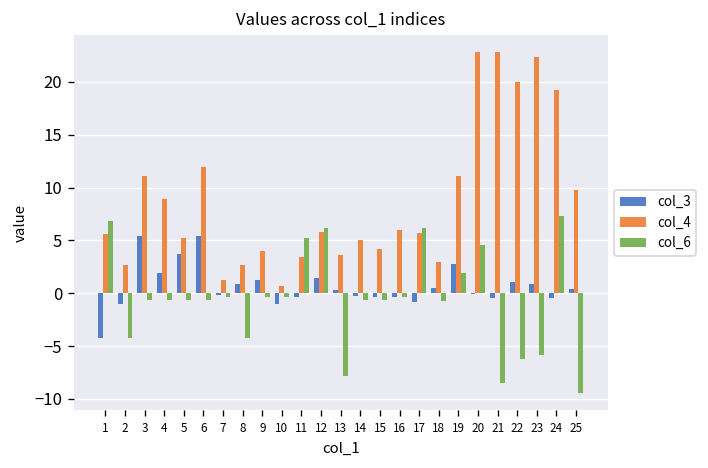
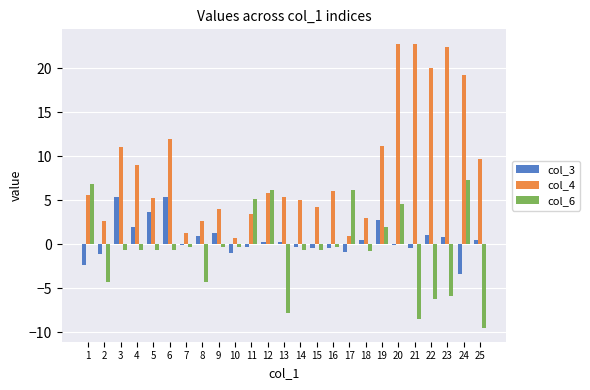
  {
    "col_3": {
-     "1": -4,
+     "1": -2,
      "2": -1,
      "3": 5,
      "4": 2,
      "5": 4,
      "6": 5,
      "8": 1,
      "9": 1,
      "10": -1,
      "11": 0,
-     "12": 1,
+     "12": 0,
      "13": 0,
      "14": 0,
      "15": 0,
      "16": 0,
      "17": -1,
      "18": 1,
      "19": 3,
      "21": 0,
      "22": 1,
      "23": 1,
-     "24": 0,
+     "24": -3,
      "25": 0
    },
    "col_4": {
      "1": 6,
      "2": 3,
      "3": 11,
      "4": 9,
      "5": 5,
      "6": 12,
      "7": 1,
      "8": 3,
      "9": 4,
      "10": 1,
      "11": 3,
      "12": 6,
-     "13": 4,
+     "13": 5,
      "14": 5,
      "15": 4,
      "16": 6,
-     "17": 6,
+     "17": 1,
      "18": 3,
      "19": 11,
      "20": 23,
      "21": 23,
      "22": 20,
      "23": 22,
      "24": 19,
      "25": 10
    },
    "col_6": {
      "1": 7,
      "2": -4,
      "3": -1,
      "4": -1,
      "5": -1,
      "6": -1,
      "7": 0,
      "8": -4,
      "9": 0,
      "10": 0,
      "11": 5,
      "12": 6,
      "13": -8,
      "14": -1,
      "15": -1,
      "16": 0,
      "17": 6,
      "18": -1,
      "19": 2,
      "20": 5,
      "21": -8,
      "22": -6,
      "23": -6,
      "24": 7,
      "25": -9
    }
  }
